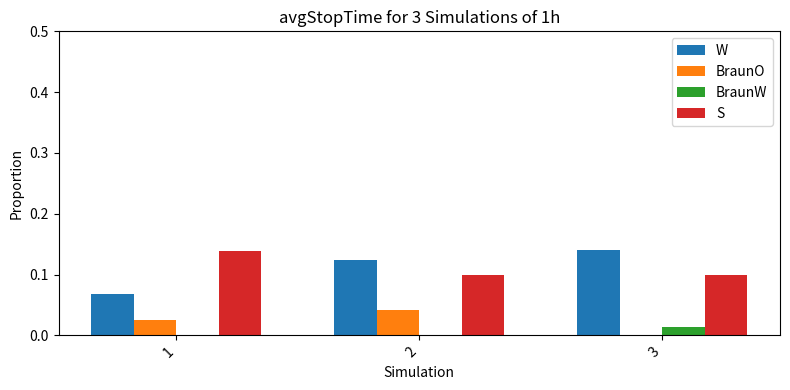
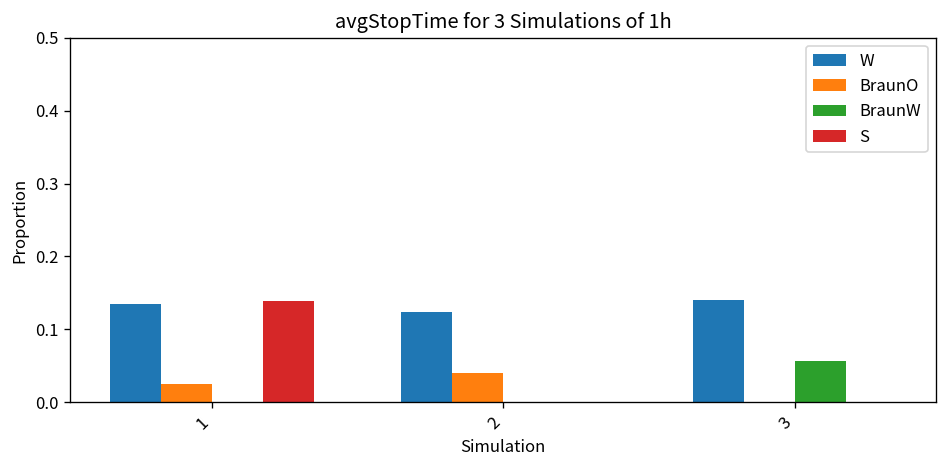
  {
    "W": {
-     "1": 0.07,
+     "1": 0.14,
      "2": 0.12,
      "3": 0.14
    },
    "BraunO": {
      "1": 0.03,
      "2": 0.04,
      "3": 0.00
    },
    "BraunW": {
      "1": 0.00,
      "2": 0.00,
-     "3": 0.01
+     "3": 0.06
    },
    "S": {
      "1": 0.14,
-     "2": 0.1,
-     "3": 0.1
+     "2": 0.0,
+     "3": 0.0
    }
  }
